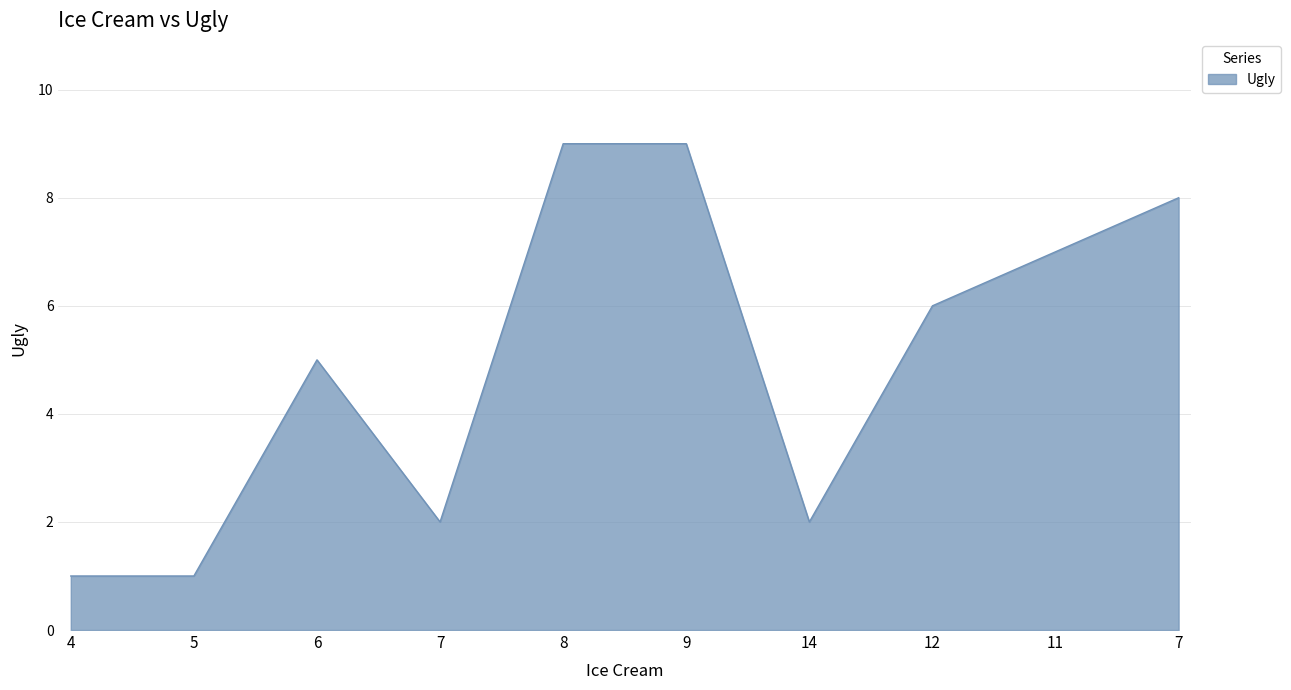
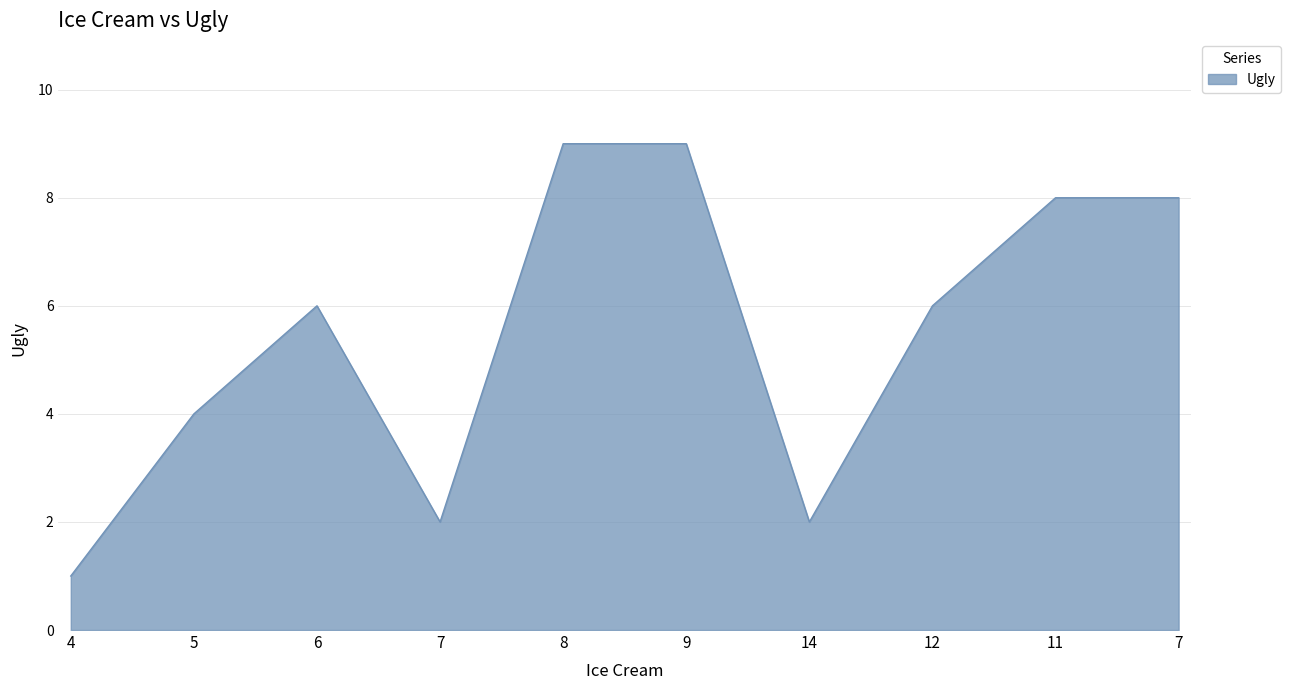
  {
    "4": 1,
-   "5": 1,
-   "6": 5,
+   "5": 4,
+   "6": 6,
    "8": 9,
    "9": 9,
    "14": 2,
    "12": 6,
-   "11": 7
+   "11": 8
  }
